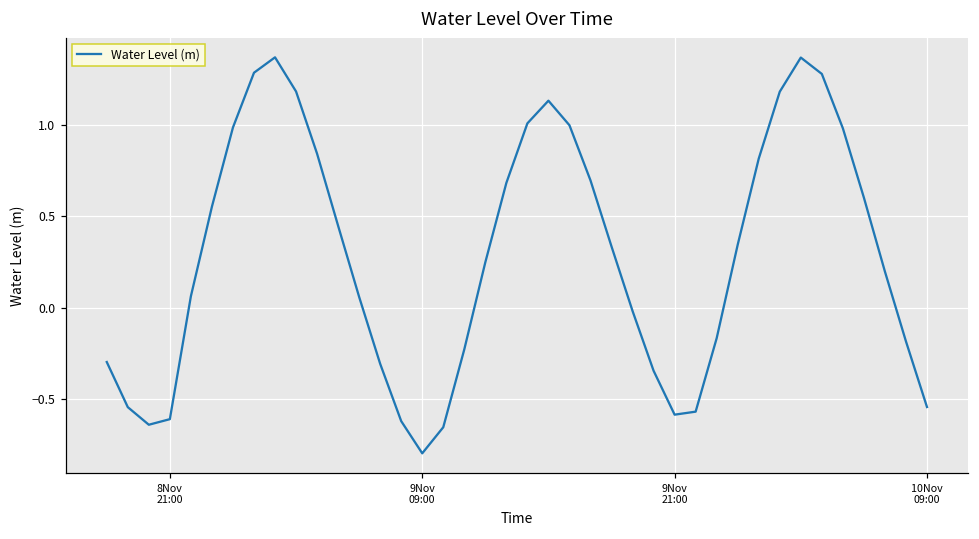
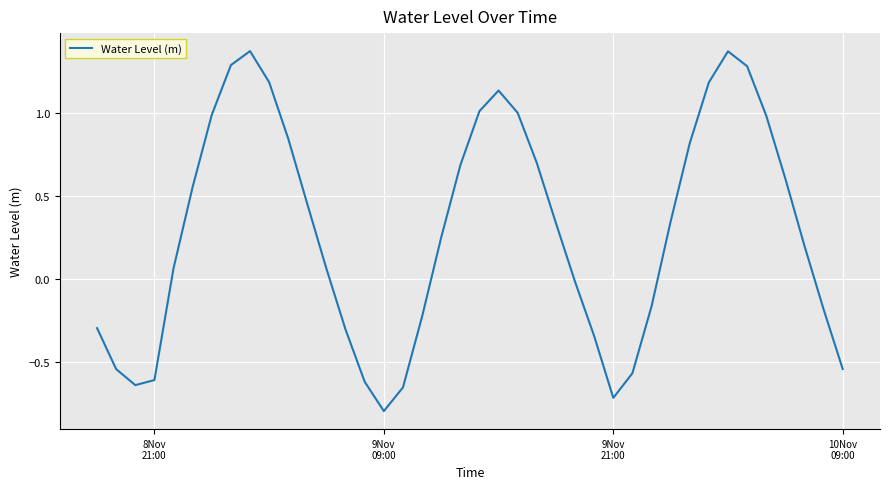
  {
    "8Nov 21:00": -0.61,
    "9Nov 09:00": -0.80,
-   "9Nov 21:00": -0.59,
+   "9Nov 21:00": -0.72,
    "10Nov 09:00": -0.54
  }
